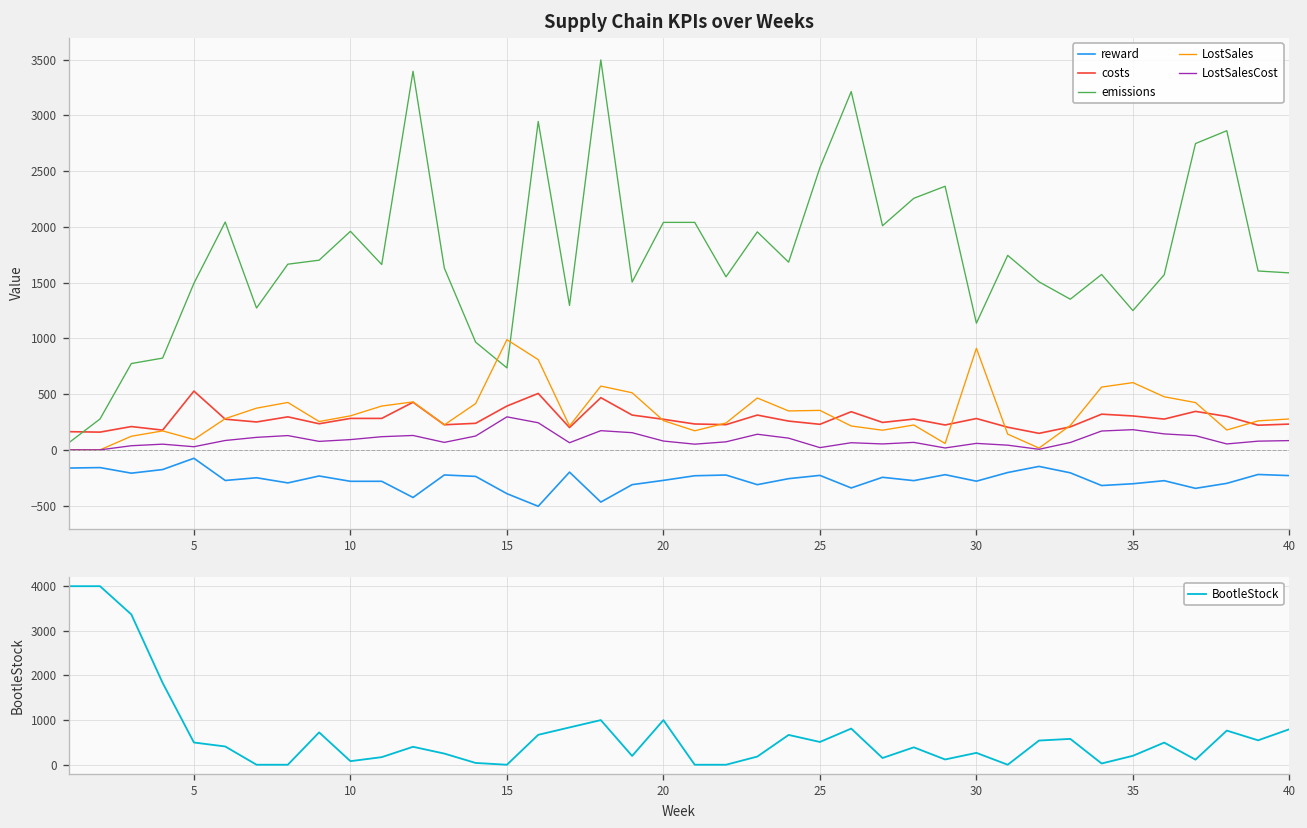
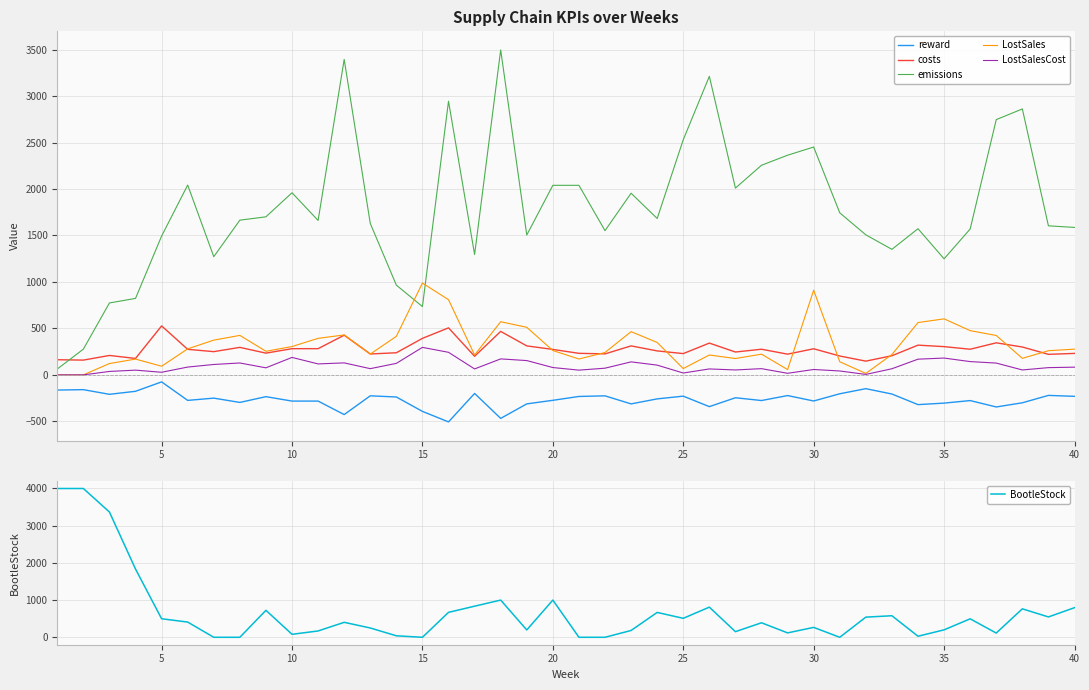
  {
    "Supply Chain KPIs over Weeks": {
      "reward": {
        "5": -100,
        "10": -300,
        "15": -400,
        "20": -300,
        "25": -200,
        "30": -300,
        "35": -300,
        "40": -200
      },
      "costs": {
        "5": 500,
        "15": 400,
        "25": 200,
        "30": 300,
        "35": 300,
        "40": 200
      },
      "emissions": {
        "5": 1500,
        "10": 2000,
        "15": 700,
        "20": 2000,
        "25": 2500,
-       "30": 1100,
+       "30": 2500,
        "35": 1200,
        "40": 1600
      },
      "LostSales": {
        "5": 100,
        "15": 1000,
-       "25": 400,
+       "25": 100,
        "30": 900,
        "35": 600,
        "40": 300
      },
      "LostSalesCost": {
        "5": 0,
-       "10": 100,
+       "10": 200,
        "15": 300,
        "20": 100,
        "25": 0,
        "30": 100,
        "35": 200,
        "40": 100
      }
    }
  }
